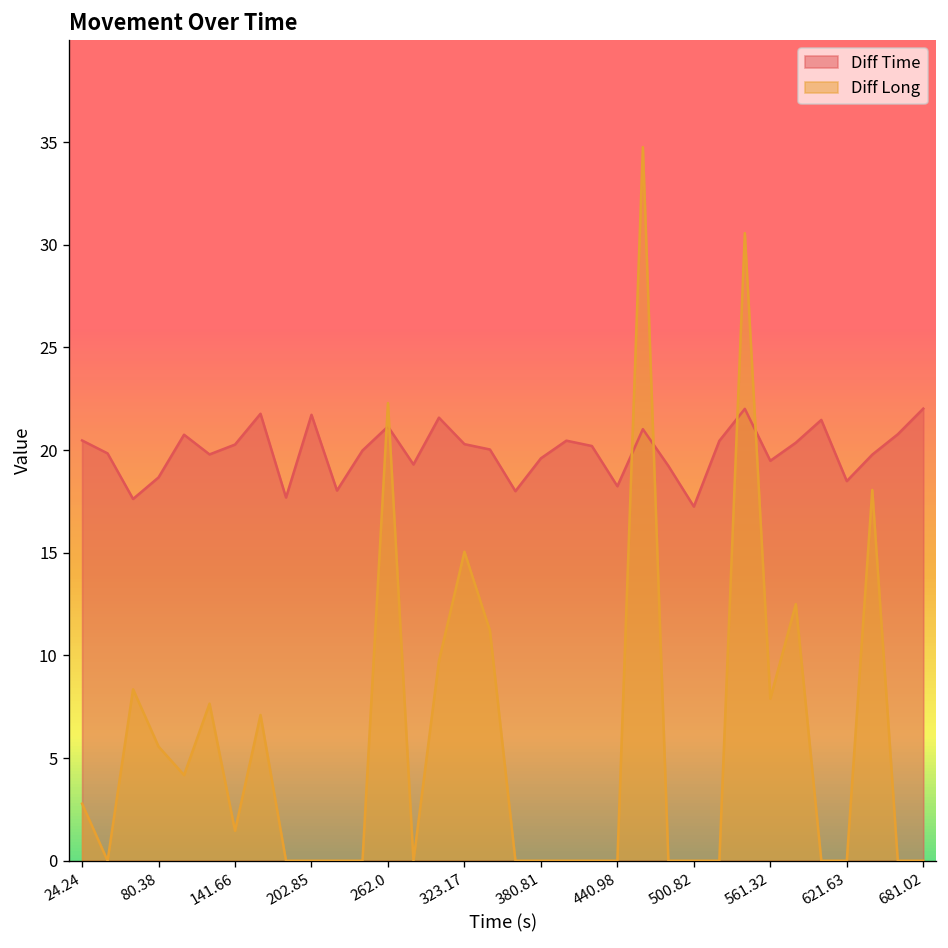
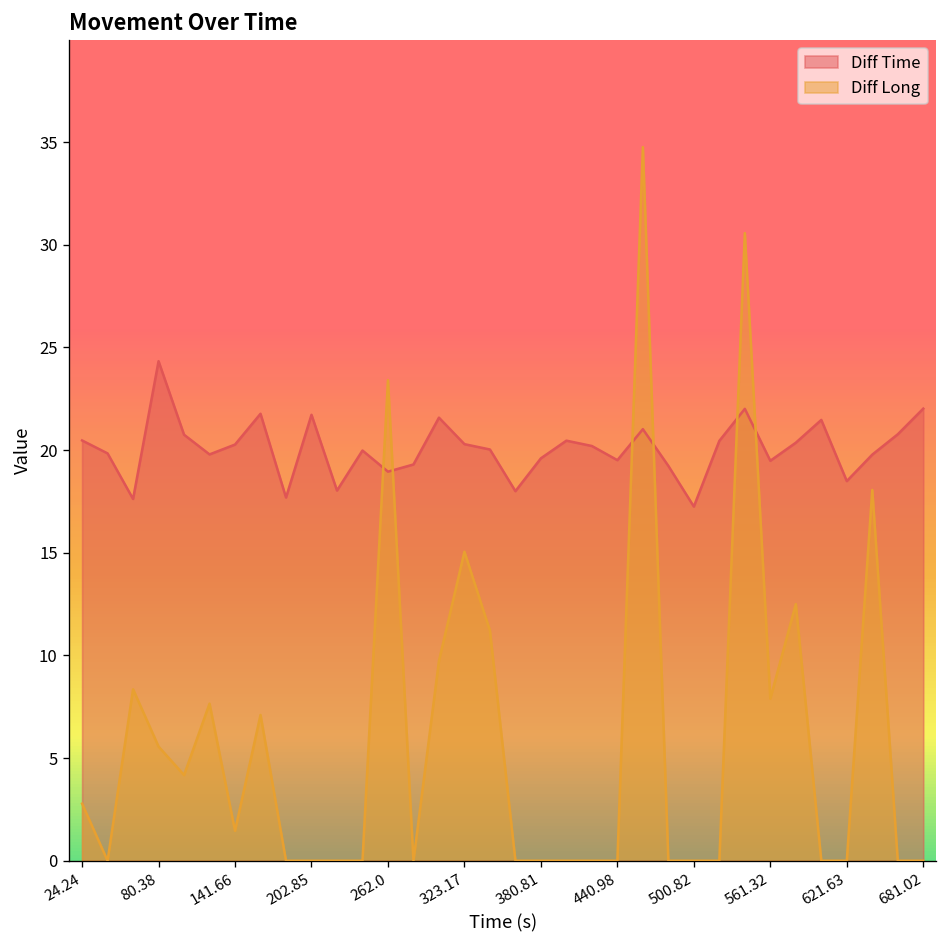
  {
    "Diff Time": {
      "24.24": 20.5,
-     "80.38": 18.7,
+     "80.38": 24.3,
      "141.66": 20.3,
      "202.85": 21.7,
-     "262.0": 21.2,
+     "262.0": 19.0,
      "323.17": 20.3,
      "380.81": 19.6,
-     "440.98": 18.2,
+     "440.98": 19.5,
      "500.82": 17.3,
      "561.32": 19.5,
      "621.63": 18.5,
      "681.02": 22.0
    },
    "Diff Long": {
      "24.24": 2.8,
      "80.38": 5.6,
      "141.66": 1.5,
      "202.85": 0.0,
-     "262.0": 22.3,
+     "262.0": 23.4,
      "323.17": 15.1,
      "380.81": 0.0,
      "440.98": 0.0,
      "500.82": 0.0,
      "561.32": 7.9,
      "621.63": 0.0,
      "681.02": 0.0
    }
  }
